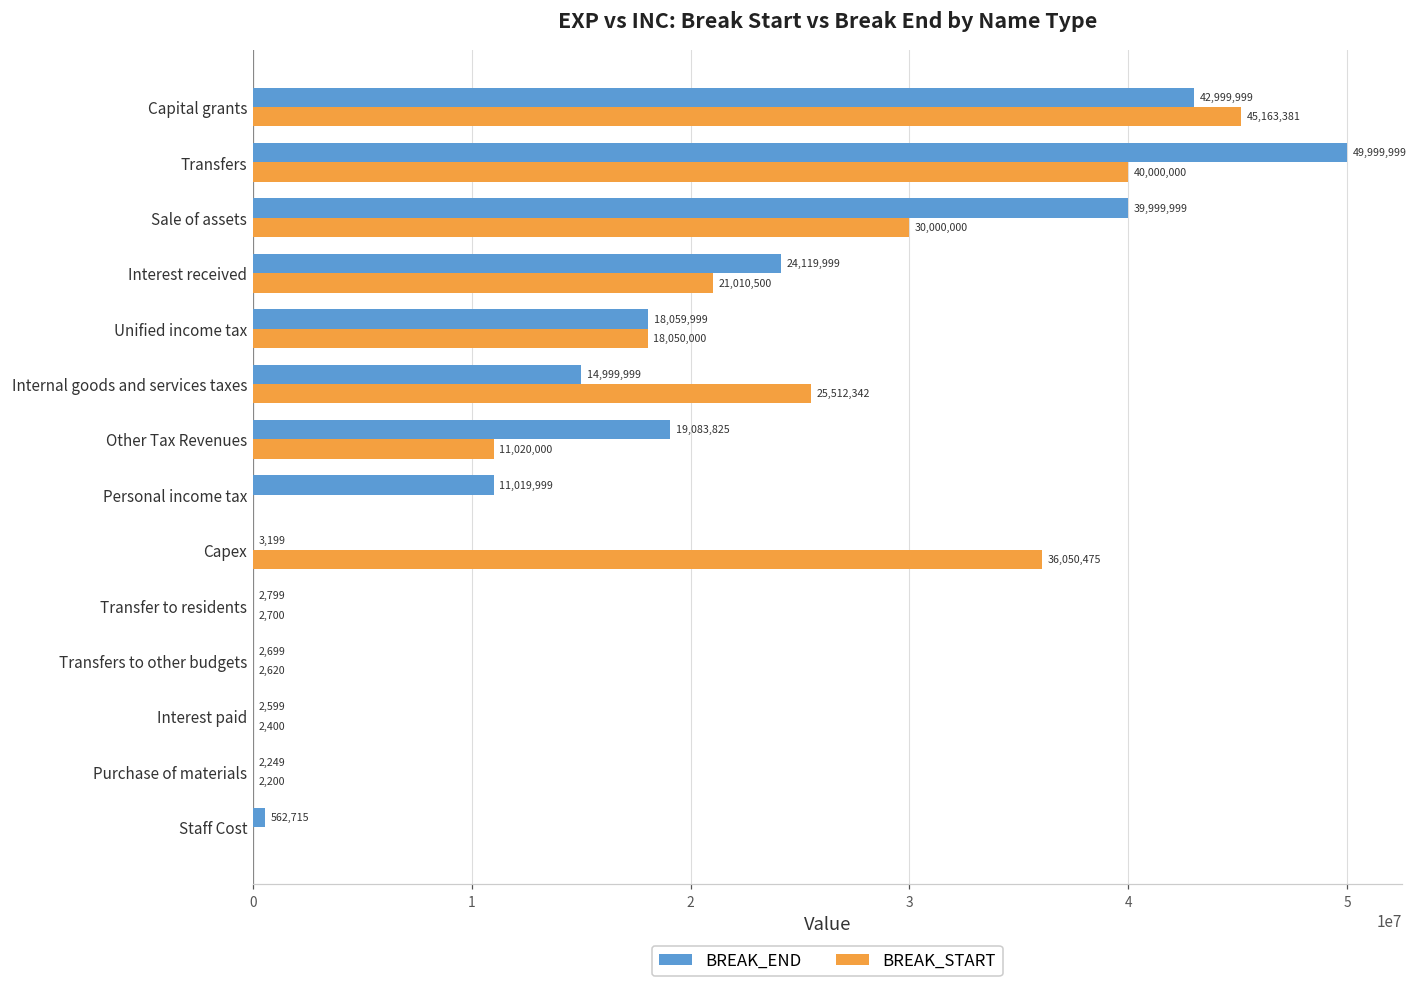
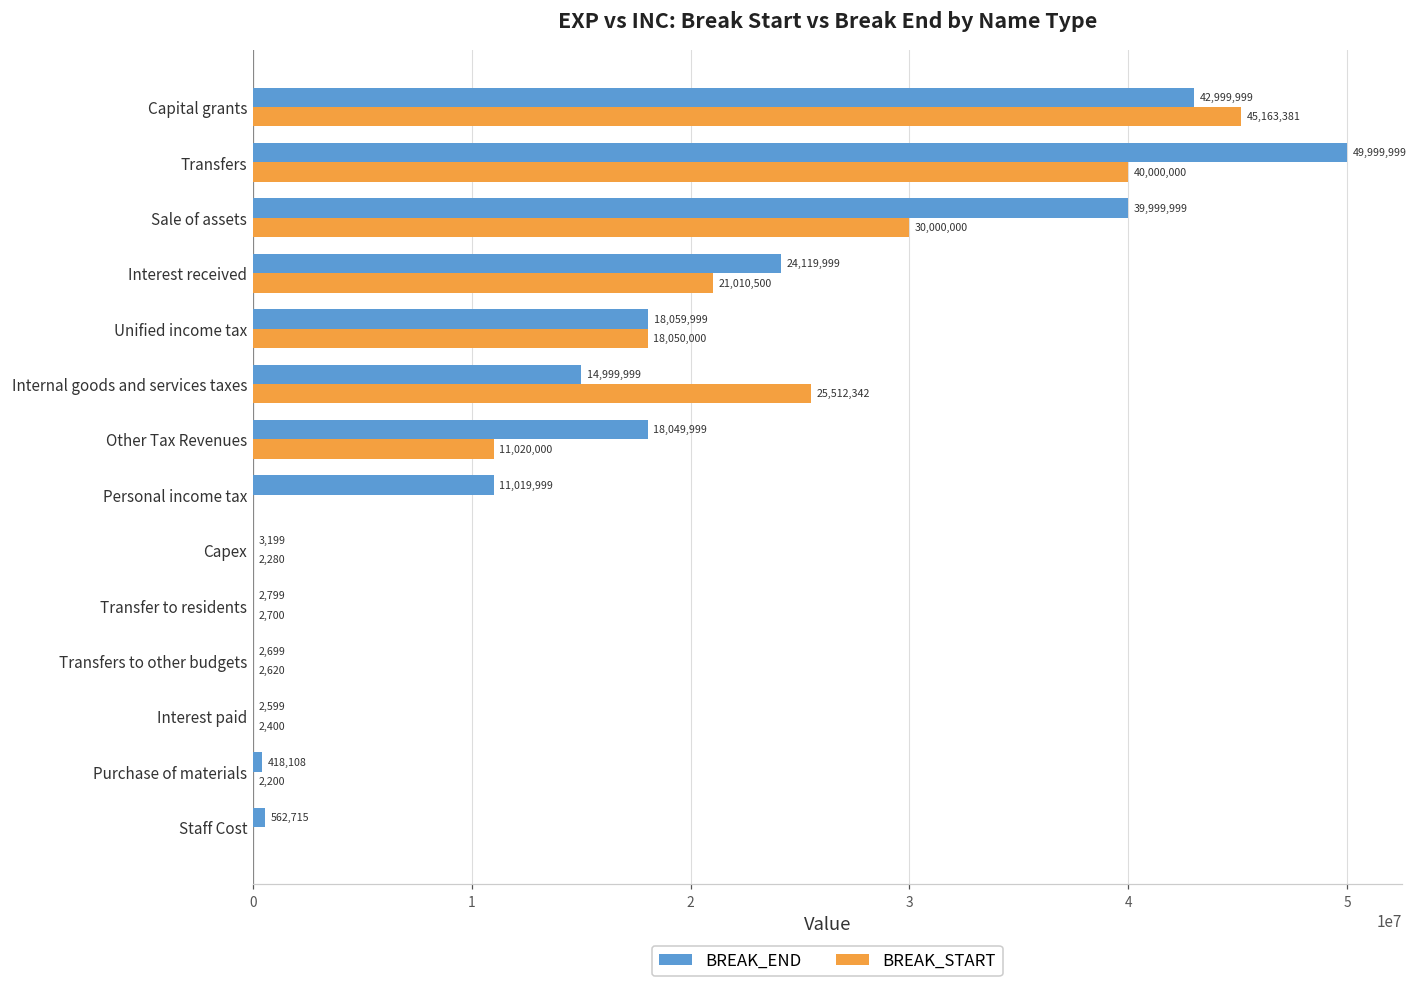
  {
    "BREAK_END": {
      "Capital grants": "42,999,999",
      "Transfers": "49,999,999",
      "Sale of assets": "39,999,999",
      "Interest received": "24,119,999",
      "Unified income tax": "18,059,999",
      "Internal goods and services taxes": "14,999,999",
-     "Other Tax Revenues": "19,083,825",
+     "Other Tax Revenues": "18,049,999",
      "Personal income tax": "11,019,999",
      "Capex": "3,199",
      "Transfer to residents": "2,799",
      "Transfers to other budgets": "2,699",
      "Interest paid": "2,599",
-     "Purchase of materials": "2,249",
+     "Purchase of materials": "418,108",
      "Staff Cost": "562,715"
    },
    "BREAK_START": {
      "Capital grants": "45,163,381",
      "Transfers": "40,000,000",
      "Sale of assets": "30,000,000",
      "Interest received": "21,010,500",
      "Unified income tax": "18,050,000",
      "Internal goods and services taxes": "25,512,342",
      "Other Tax Revenues": "11,020,000",
-     "Capex": "36,050,475",
+     "Capex": "2,280",
      "Transfer to residents": "2,700",
      "Transfers to other budgets": "2,620",
      "Interest paid": "2,400",
      "Purchase of materials": "2,200"
    }
  }
